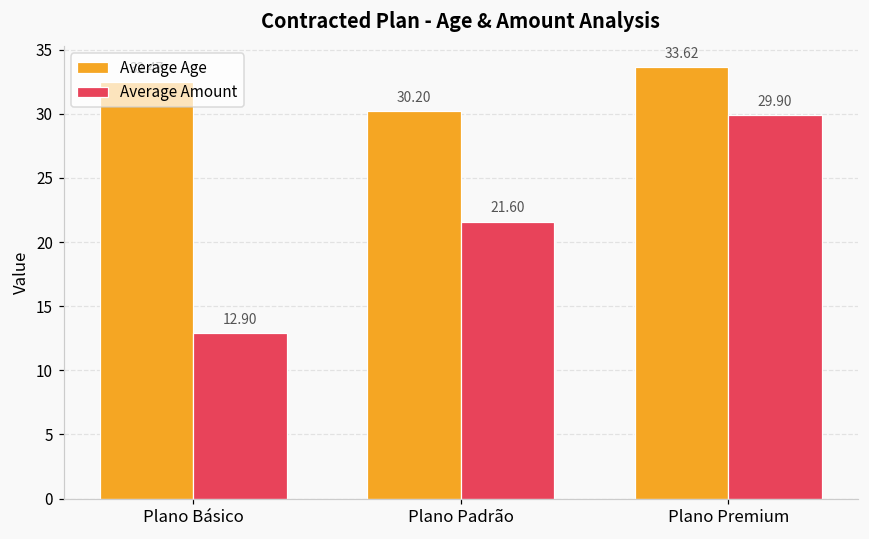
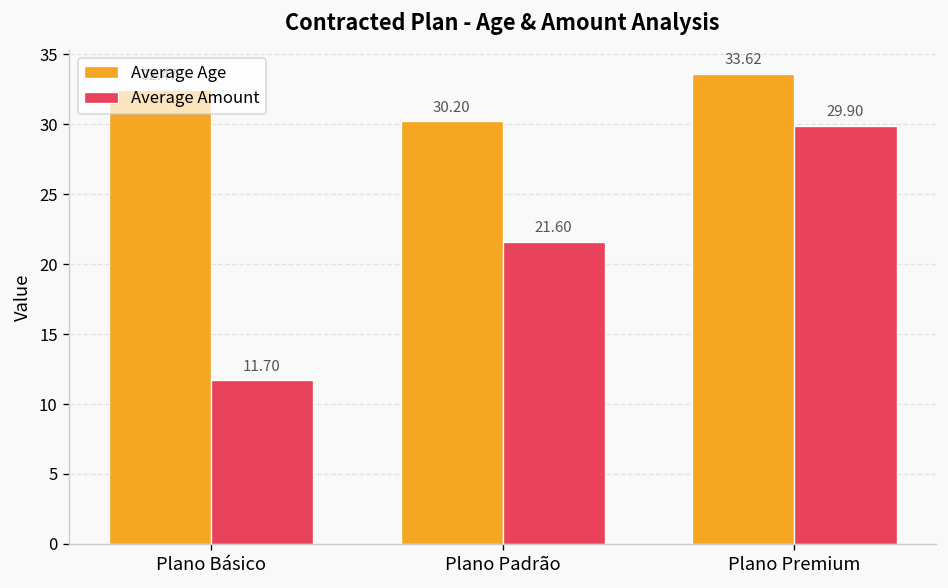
  {
    "Average Age": {
      "Plano Padrão": 30.20,
      "Plano Premium": 33.62
    },
    "Average Amount": {
-     "Plano Básico": 12.90,
+     "Plano Básico": 11.70,
      "Plano Padrão": 21.60,
      "Plano Premium": 29.90
    }
  }
